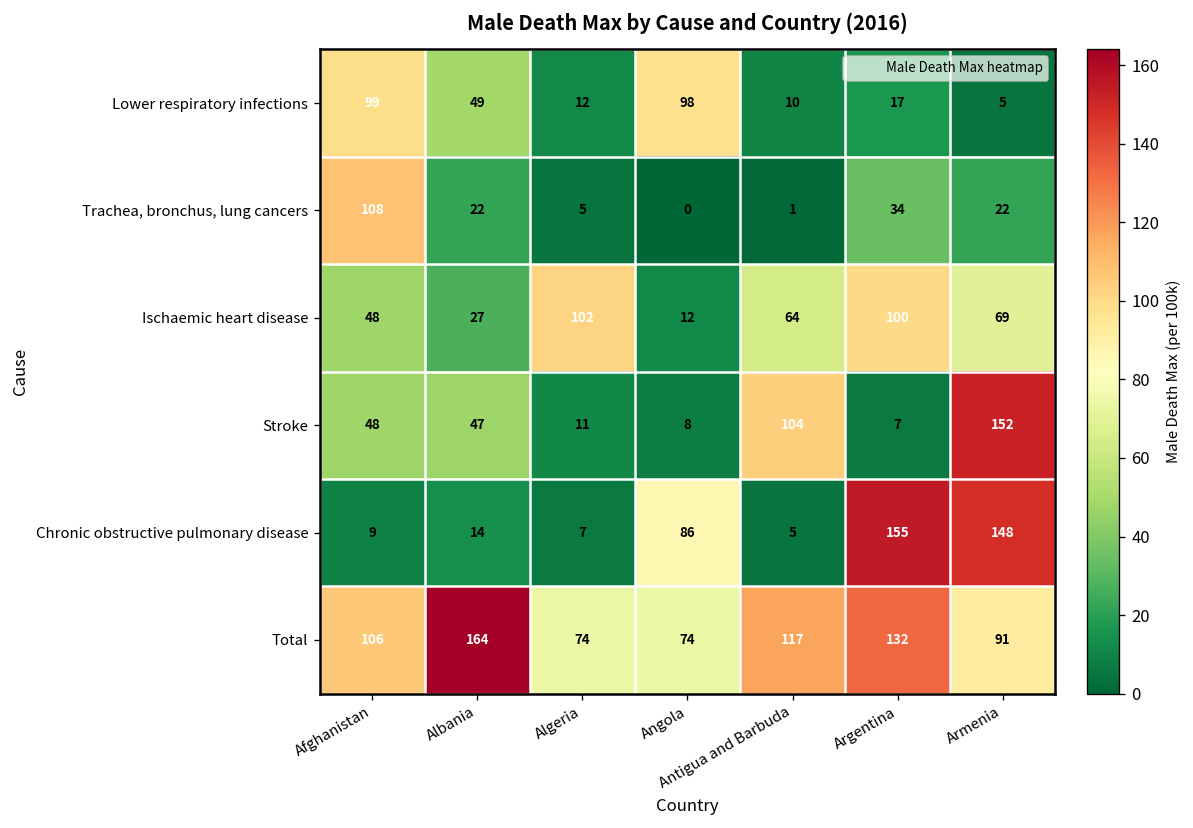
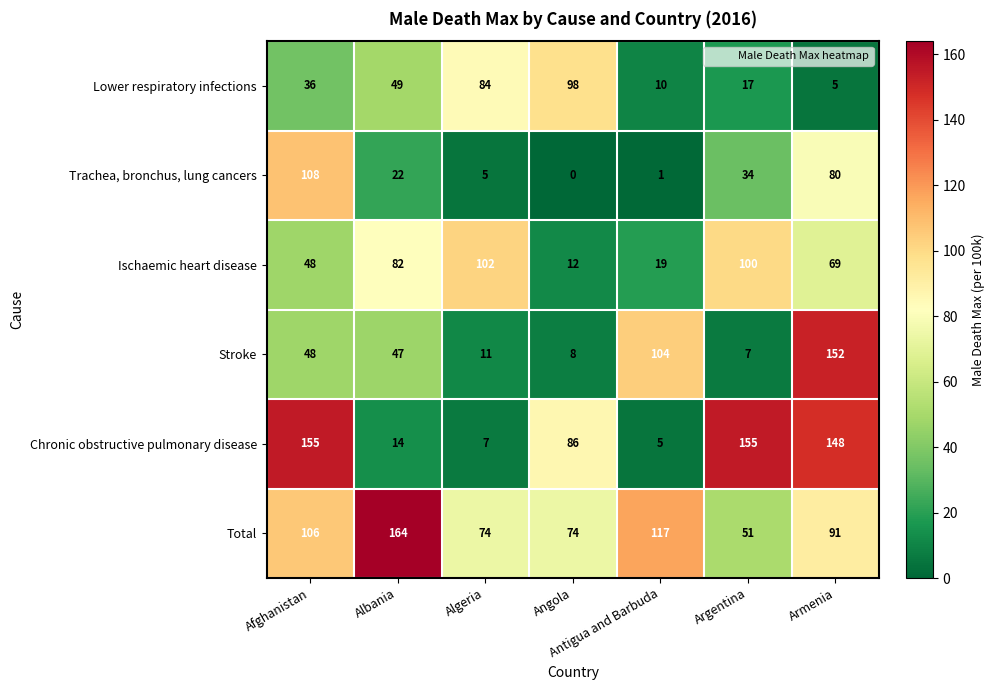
  {
    "Lower respiratory infections": {
-     "Afghanistan": 99,
+     "Afghanistan": 36,
      "Albania": 49,
-     "Algeria": 12,
+     "Algeria": 84,
      "Angola": 98,
      "Antigua and Barbuda": 10,
      "Argentina": 17,
      "Armenia": 5
    },
    "Trachea, bronchus, lung cancers": {
      "Afghanistan": 108,
      "Albania": 22,
      "Algeria": 5,
      "Angola": 0,
      "Antigua and Barbuda": 1,
      "Argentina": 34,
-     "Armenia": 22
+     "Armenia": 80
    },
    "Ischaemic heart disease": {
      "Afghanistan": 48,
-     "Albania": 27,
+     "Albania": 82,
      "Algeria": 102,
      "Angola": 12,
-     "Antigua and Barbuda": 64,
+     "Antigua and Barbuda": 19,
      "Argentina": 100,
      "Armenia": 69
    },
    "Stroke": {
      "Afghanistan": 48,
      "Albania": 47,
      "Algeria": 11,
      "Angola": 8,
      "Antigua and Barbuda": 104,
      "Argentina": 7,
      "Armenia": 152
    },
    "Chronic obstructive pulmonary disease": {
-     "Afghanistan": 9,
+     "Afghanistan": 155,
      "Albania": 14,
      "Algeria": 7,
      "Angola": 86,
      "Antigua and Barbuda": 5,
      "Argentina": 155,
      "Armenia": 148
    },
    "Total": {
      "Afghanistan": 106,
      "Albania": 164,
      "Algeria": 74,
      "Angola": 74,
      "Antigua and Barbuda": 117,
-     "Argentina": 132,
+     "Argentina": 51,
      "Armenia": 91
    }
  }
